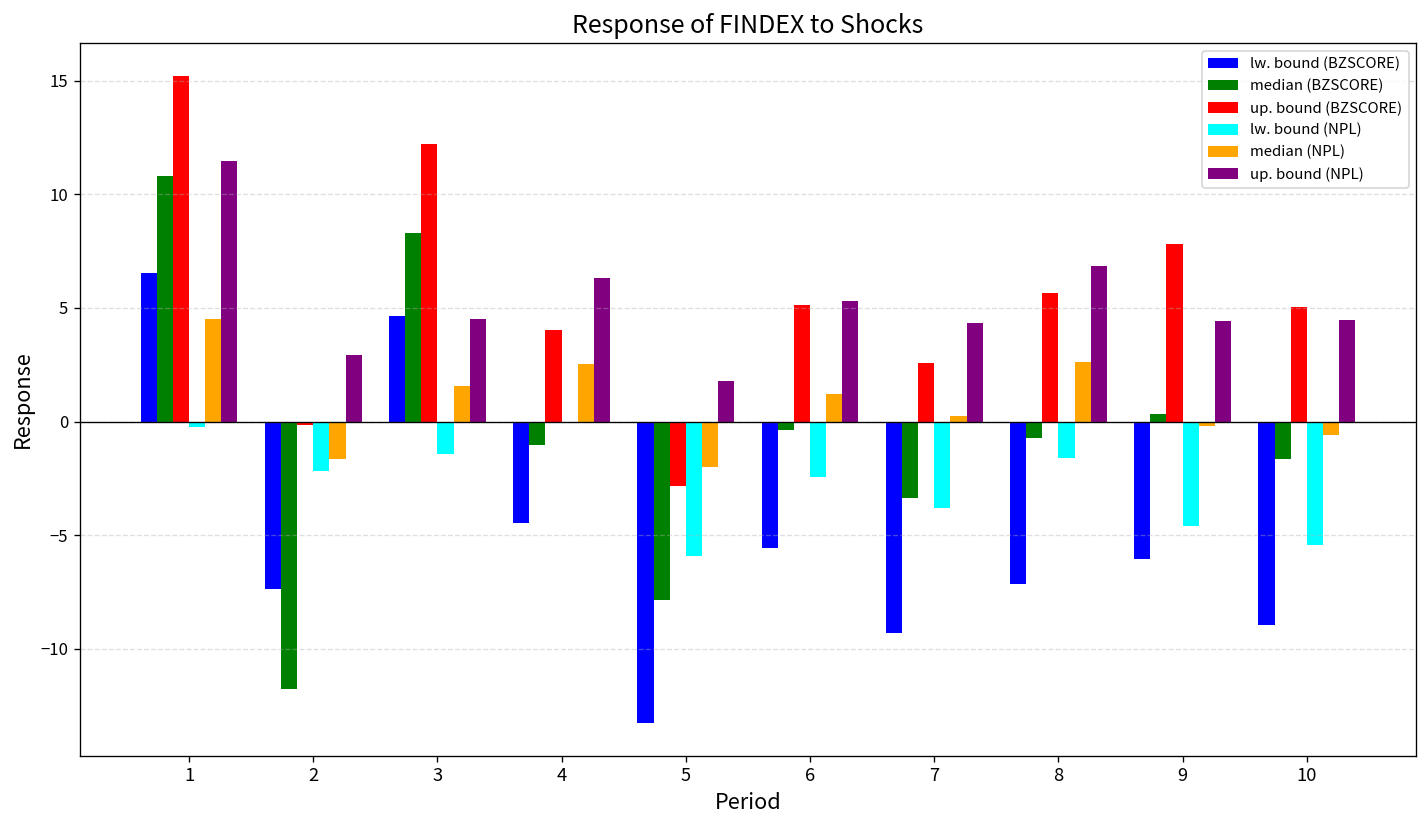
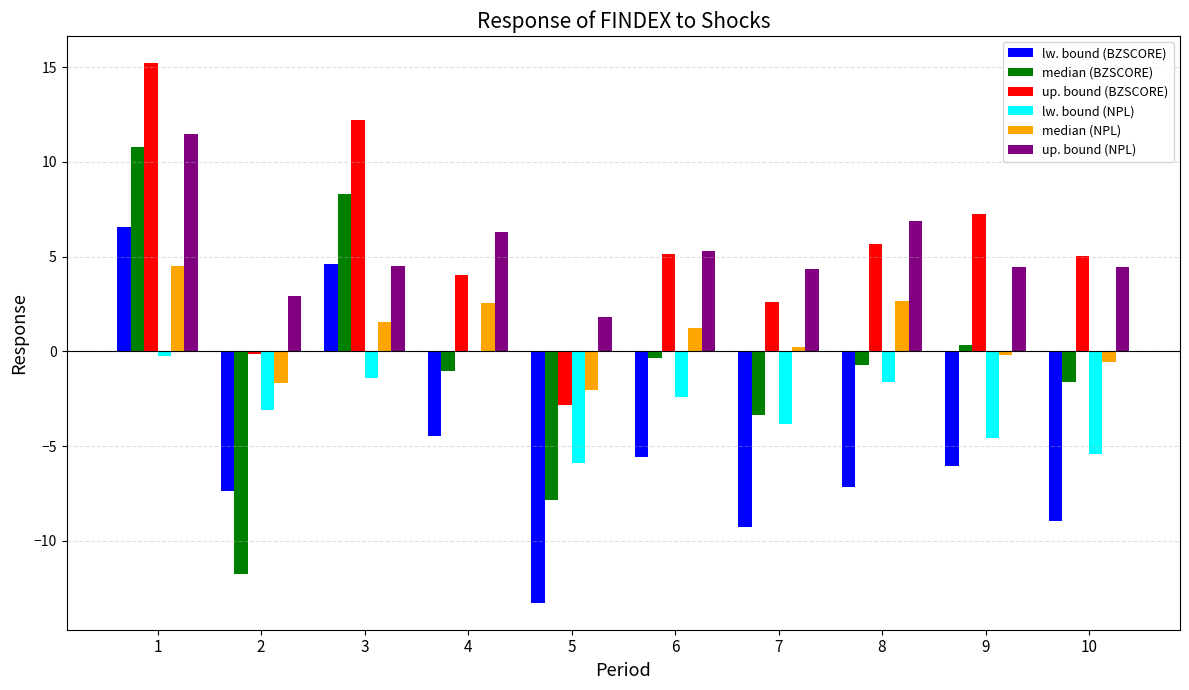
  {
    "lw. bound (BZSCORE)": {
      "1": 6.5,
      "2": -7.4,
      "3": 4.6,
      "4": -4.4,
      "5": -13.3,
      "6": -5.6,
      "7": -9.3,
      "8": -7.2,
      "9": -6.0,
      "10": -8.9
    },
    "median (BZSCORE)": {
      "1": 10.8,
      "2": -11.8,
      "3": 8.3,
      "4": -1.0,
      "5": -7.9,
      "6": -0.4,
      "7": -3.4,
      "8": -0.7,
      "9": 0.3,
      "10": -1.6
    },
    "up. bound (BZSCORE)": {
      "1": 15.2,
      "2": -0.2,
      "3": 12.2,
      "4": 4.0,
      "5": -2.8,
      "6": 5.1,
      "7": 2.6,
      "8": 5.7,
-     "9": 7.8,
+     "9": 7.2,
      "10": 5.0
    },
    "lw. bound (NPL)": {
      "1": -0.2,
-     "2": -2.2,
+     "2": -3.1,
      "3": -1.4,
      "5": -5.9,
      "6": -2.4,
      "7": -3.8,
      "8": -1.6,
      "9": -4.6,
      "10": -5.4
    },
    "median (NPL)": {
      "1": 4.5,
      "2": -1.7,
      "3": 1.6,
      "4": 2.5,
      "5": -2.0,
      "6": 1.2,
      "7": 0.2,
      "8": 2.6,
      "9": -0.2,
      "10": -0.6
    },
    "up. bound (NPL)": {
      "1": 11.5,
      "2": 2.9,
      "3": 4.5,
      "4": 6.3,
      "5": 1.8,
      "6": 5.3,
      "7": 4.4,
      "8": 6.9,
      "9": 4.4,
      "10": 4.5
    }
  }
